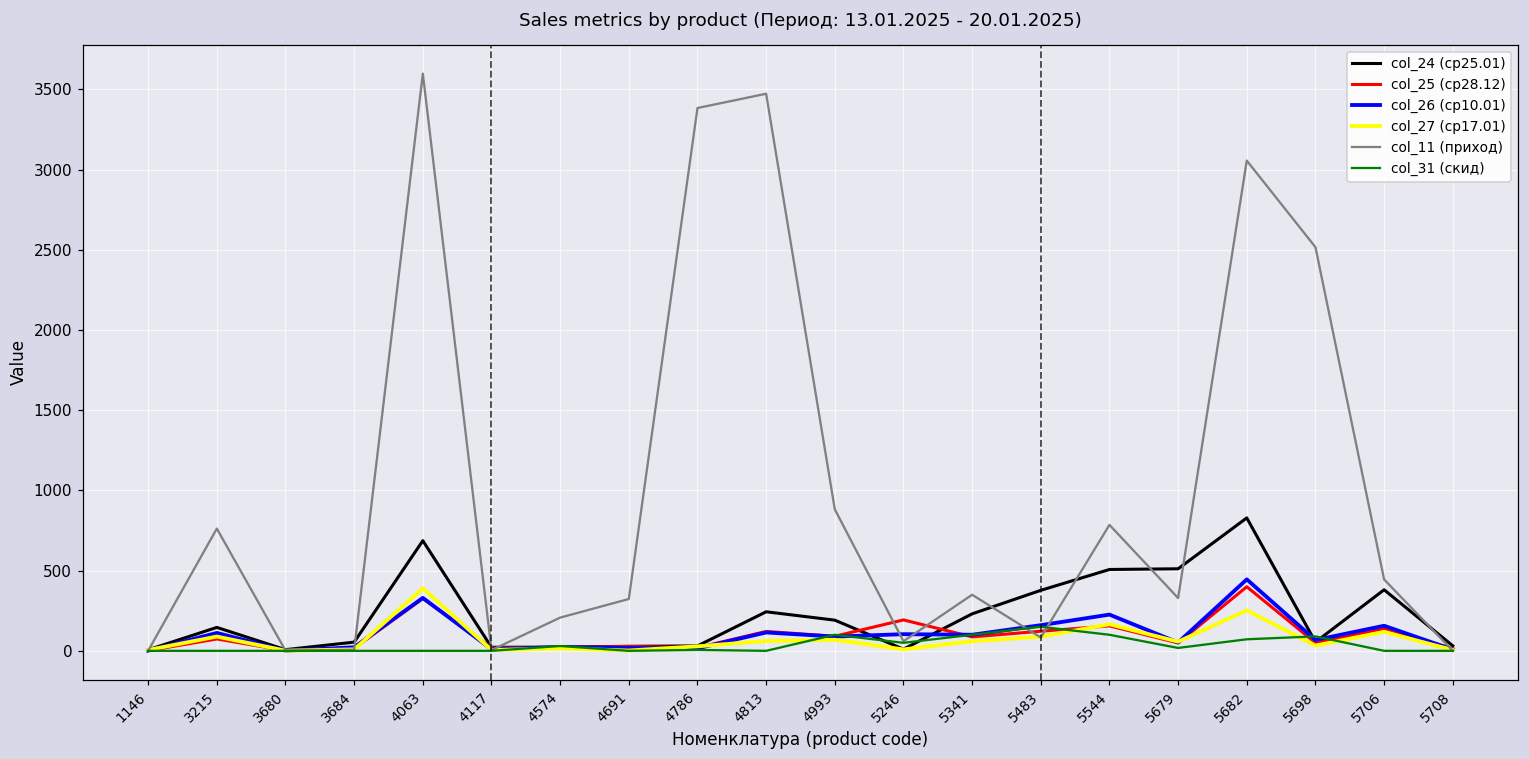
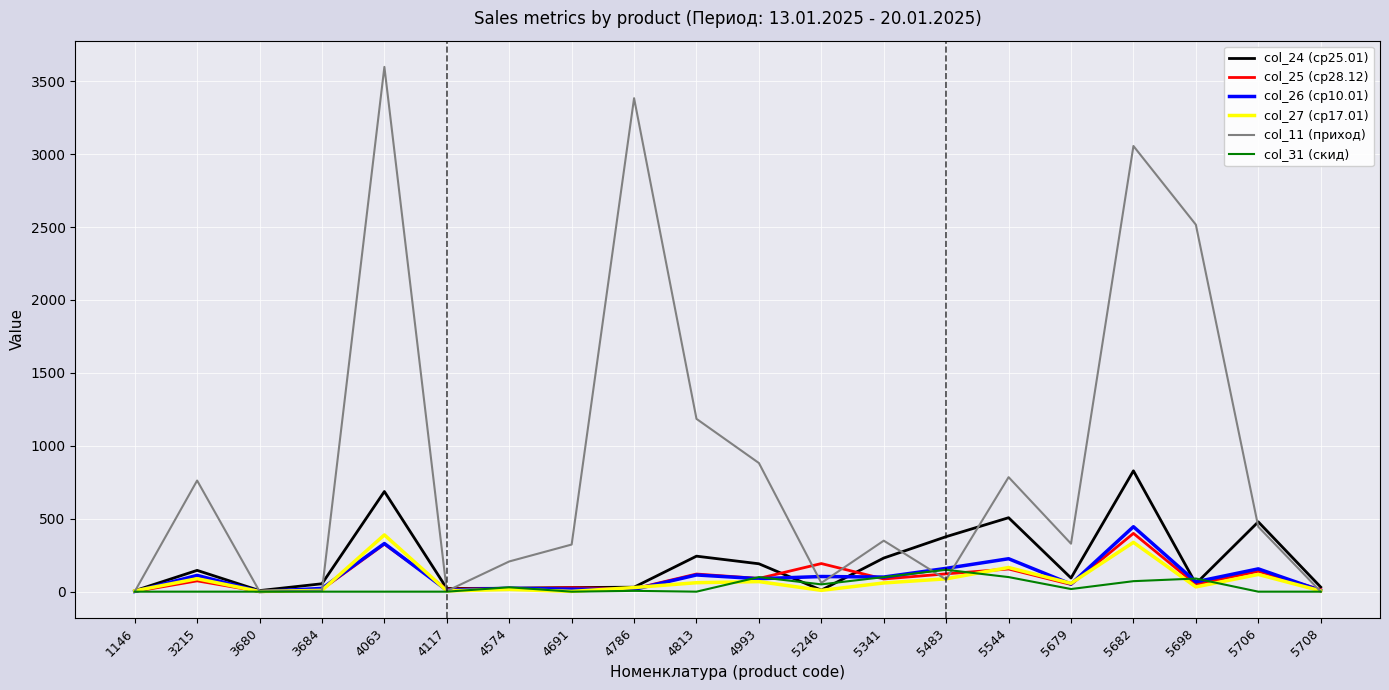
  {
    "col_24 (ср25.01)": {
      "3215": 150,
      "3684": 50,
      "4063": 690,
      "4813": 240,
      "4993": 190,
      "5341": 230,
      "5483": 380,
      "5544": 510,
-     "5679": 510,
+     "5679": 90,
      "5682": 830,
-     "5706": 380
+     "5706": 480
    },
    "col_25 (ср28.12)": {
      "5246": 190,
      "5483": 120,
      "5682": 400
    },
    "col_26 (ср10.01)": {
      "3215": 110,
      "5246": 100,
      "5544": 230,
      "5682": 450
    },
    "col_27 (ср17.01)": {
      "4063": 390,
      "4813": 60,
      "4993": 70,
      "5341": 60,
-     "5682": 250,
+     "5682": 340,
      "5706": 120
    },
    "col_11 (приход)": {
      "3215": 760,
      "4063": 3600,
      "4574": 210,
      "4691": 320,
      "4786": 3380,
-     "4813": 3470,
+     "4813": 1180,
      "4993": 880,
      "5341": 350,
      "5544": 790,
      "5679": 330,
      "5682": 3060,
      "5698": 2520,
      "5706": 450
    },
    "col_31 (скид)": {
      "3215": 0,
      "4063": 0,
      "4813": 0,
      "5544": 100,
      "5679": 20,
      "5682": 70,
      "5698": 90,
      "5706": 0
    }
  }
